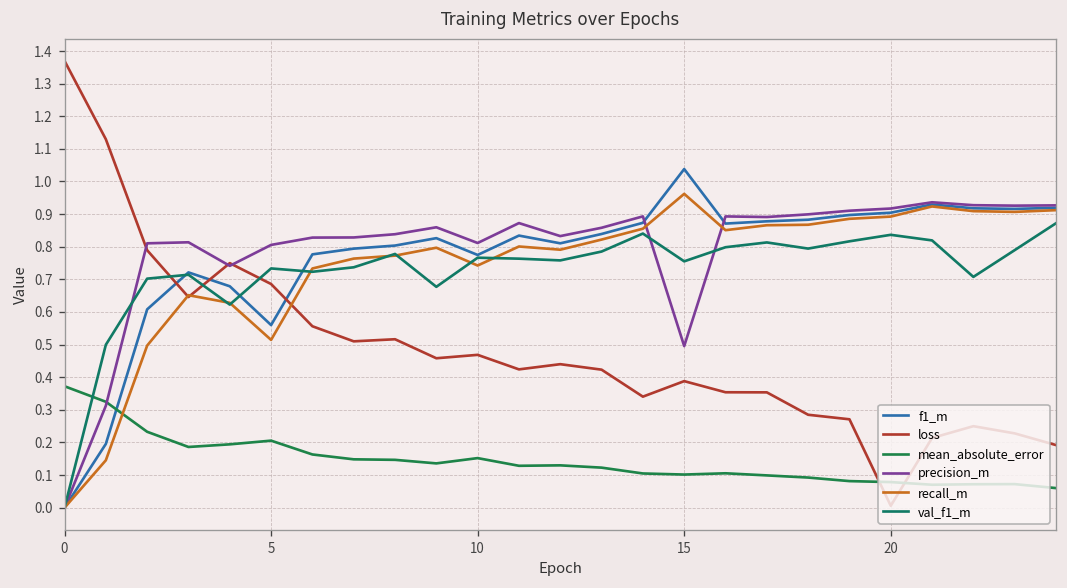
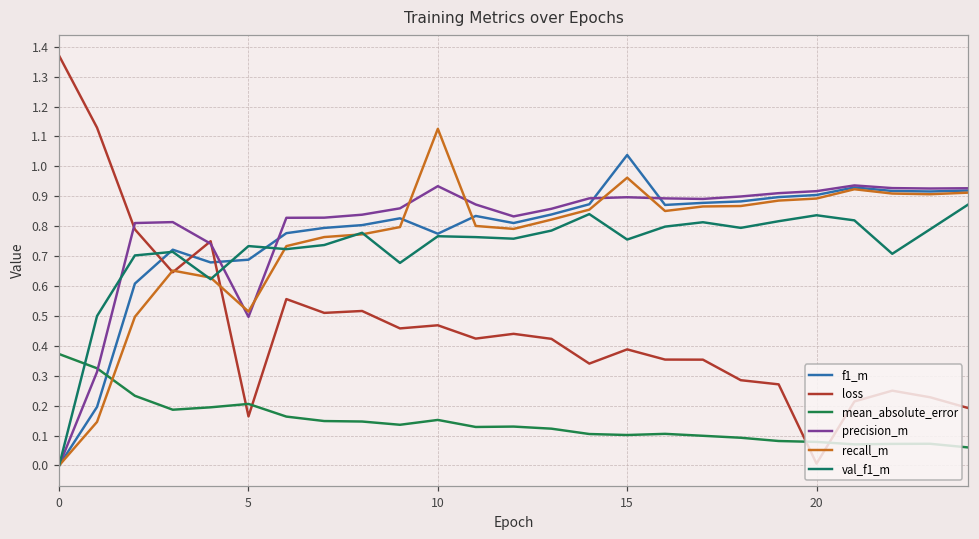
  {
    "f1_m": {
-     "5": 0.56,
+     "5": 0.69,
      "15": 1.04,
      "20": 0.90
    },
    "loss": {
      "0": 1.37,
-     "5": 0.69,
+     "5": 0.16,
      "10": 0.47,
      "15": 0.39
    },
    "precision_m": {
-     "5": 0.81,
-     "10": 0.81,
-     "15": 0.50,
+     "5": 0.50,
+     "10": 0.93,
+     "15": 0.90,
      "20": 0.92
    },
    "recall_m": {
      "5": 0.51,
-     "10": 0.74,
+     "10": 1.13,
      "15": 0.96,
      "20": 0.89
    }
  }
